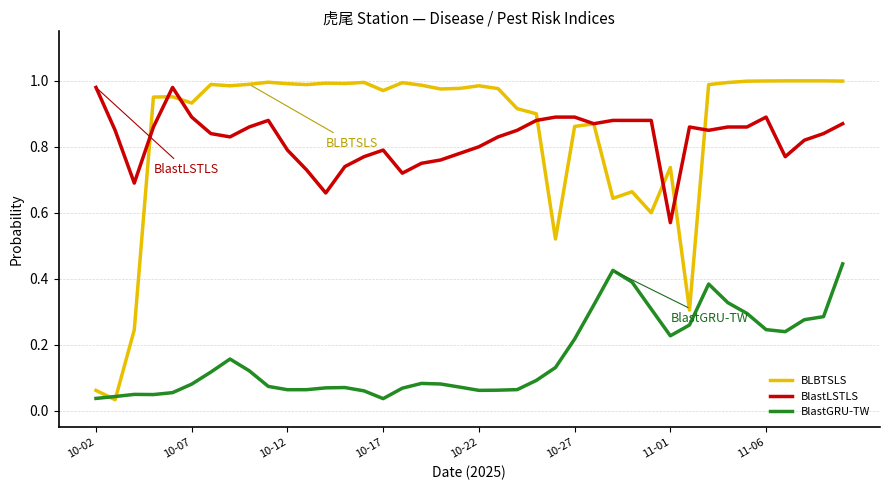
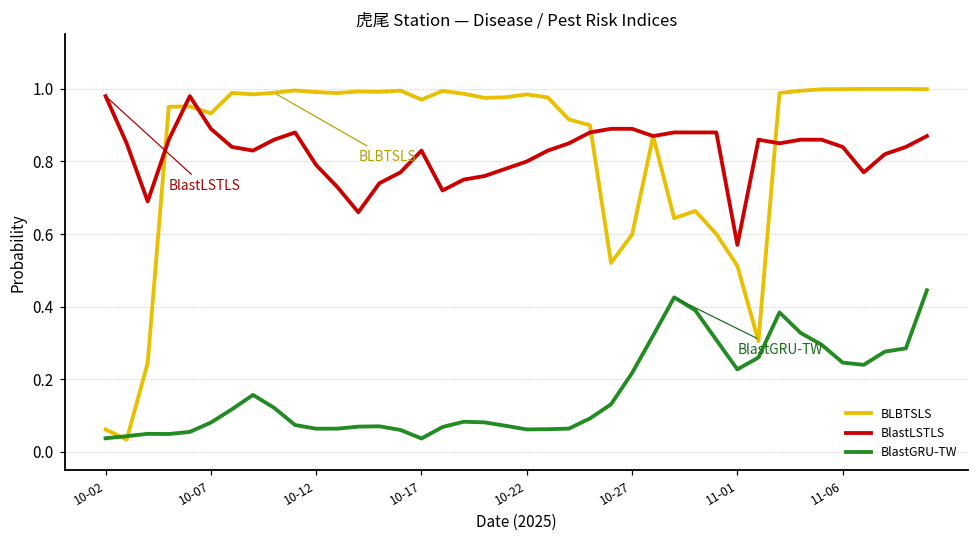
  {
    "BLBTSLS": {
      "10-02": 0.06,
      "10-07": 0.93,
      "10-12": 0.99,
      "10-17": 0.97,
      "10-22": 0.98,
-     "10-27": 0.86,
-     "11-01": 0.74,
+     "10-27": 0.60,
+     "11-01": 0.51,
      "11-06": 1.00
    },
    "BlastLSTLS": {
      "10-02": 0.98,
      "10-07": 0.89,
      "10-12": 0.79,
-     "10-17": 0.79,
+     "10-17": 0.83,
      "10-22": 0.80,
      "10-27": 0.89,
      "11-01": 0.57,
-     "11-06": 0.89
+     "11-06": 0.84
    },
    "BlastGRU-TW": {
      "10-02": 0.04,
      "10-07": 0.08,
      "10-12": 0.06,
      "10-17": 0.04,
      "10-22": 0.06,
      "10-27": 0.22,
      "11-01": 0.23,
      "11-06": 0.25
    }
  }
